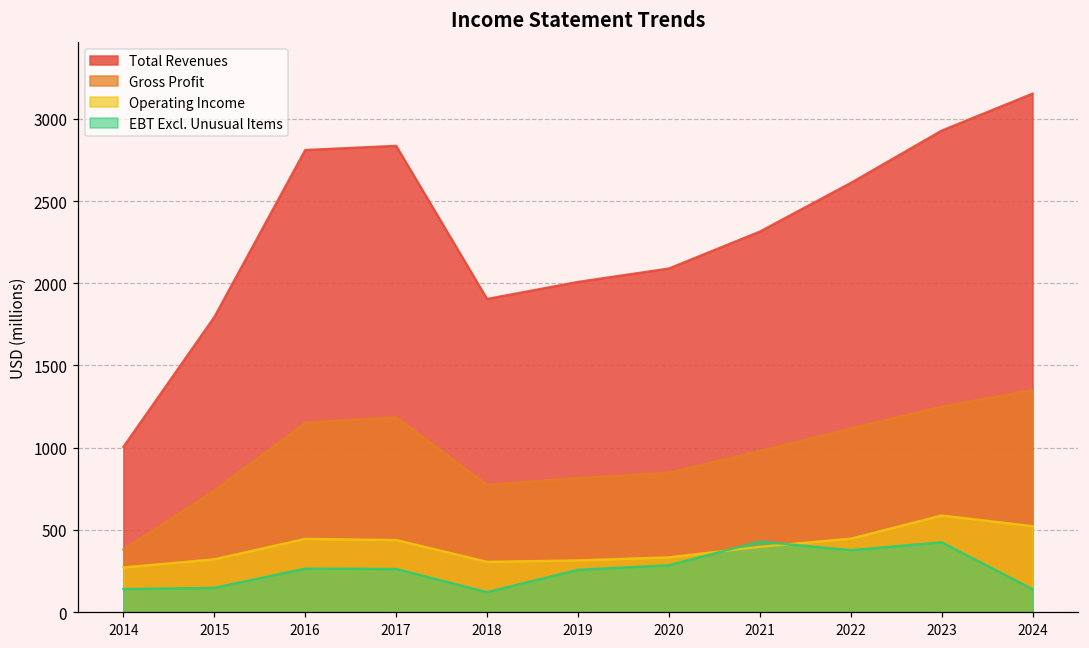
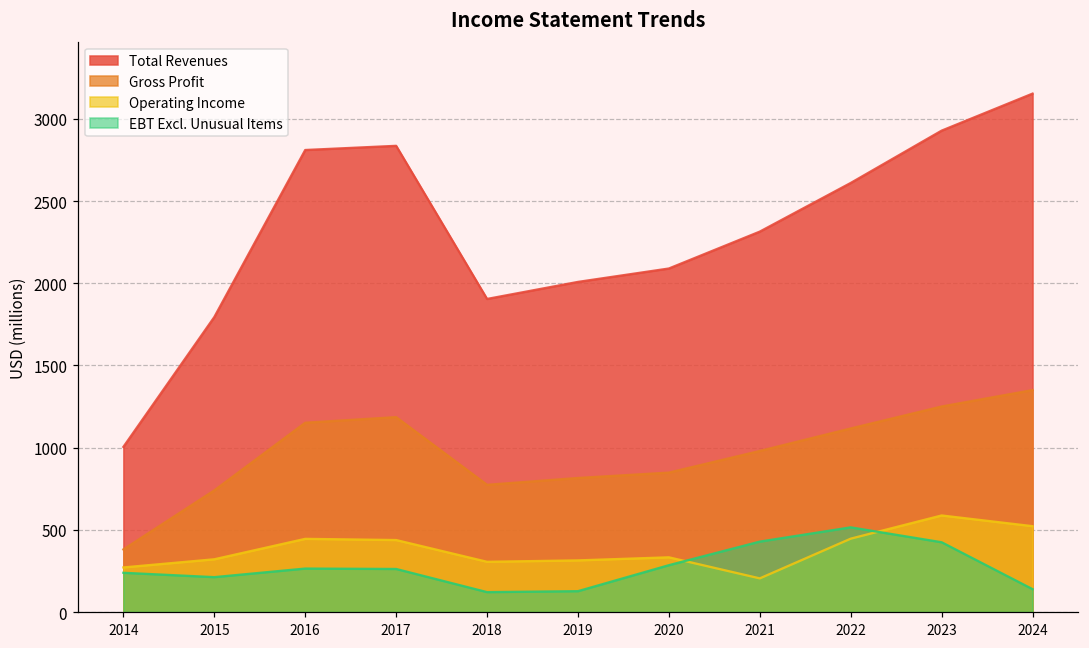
  {
    "Operating Income": {
      "2014": 270,
      "2015": 320,
      "2016": 450,
      "2017": 440,
      "2018": 310,
      "2019": 310,
      "2020": 330,
-     "2021": 400,
+     "2021": 200,
      "2022": 450,
      "2023": 590,
      "2024": 520
    },
    "EBT Excl. Unusual Items": {
-     "2014": 140,
-     "2015": 150,
+     "2014": 240,
+     "2015": 210,
      "2016": 260,
      "2017": 260,
      "2018": 120,
-     "2019": 260,
+     "2019": 130,
      "2020": 280,
      "2021": 430,
-     "2022": 380,
+     "2022": 520,
      "2023": 420,
      "2024": 140
    }
  }
